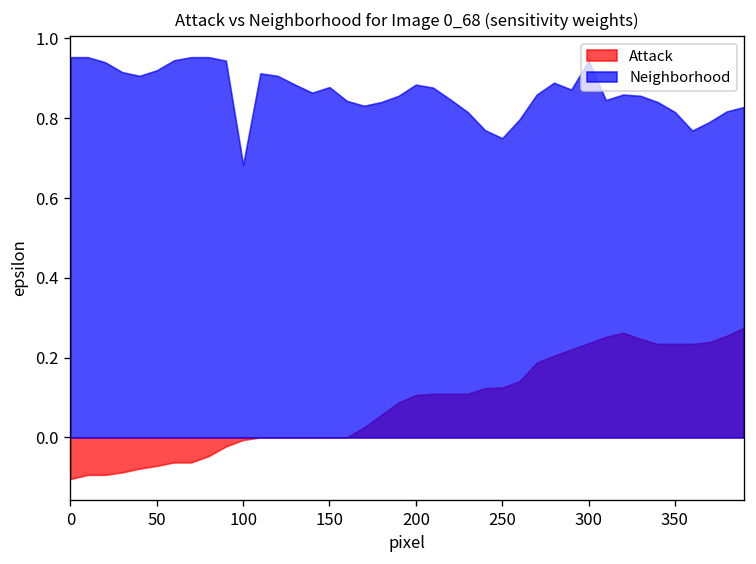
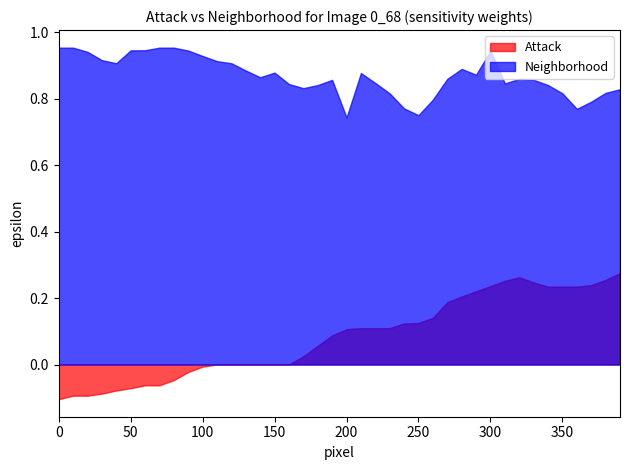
  {
    "Neighborhood": {
      "0": 0.95,
-     "50": 0.92,
-     "100": 0.68,
+     "50": 0.94,
+     "100": 0.93,
      "150": 0.88,
-     "200": 0.88,
+     "200": 0.74,
      "250": 0.75,
      "350": 0.82
    }
  }
